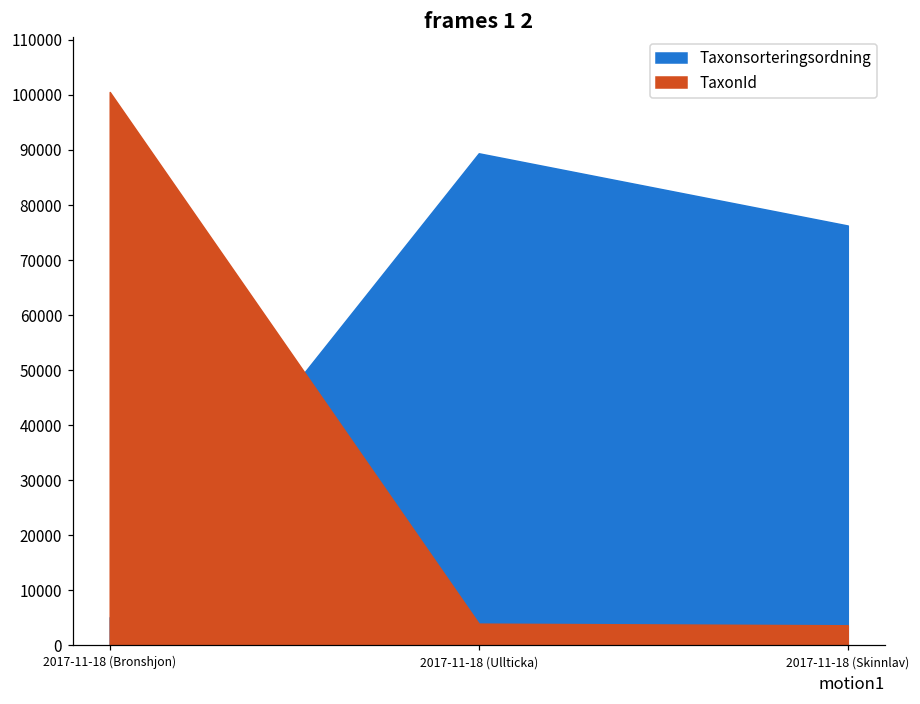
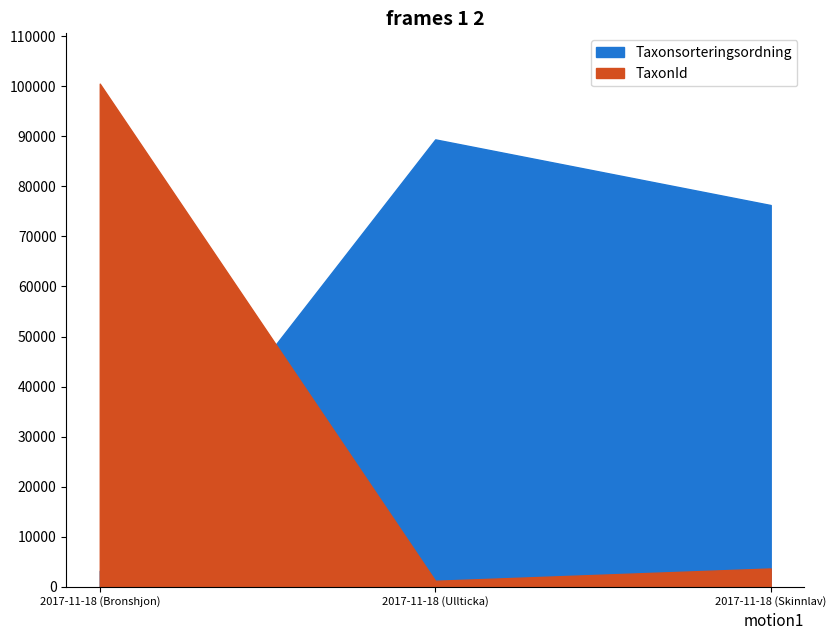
  {
    "Taxonsorteringsordning": {
-     "2017-11-18 (Bronshjon)": 5000,
+     "2017-11-18 (Bronshjon)": 3000,
      "2017-11-18 (Ullticka)": 89000,
      "2017-11-18 (Skinnlav)": 76000
    },
    "TaxonId": {
      "2017-11-18 (Bronshjon)": 101000,
-     "2017-11-18 (Ullticka)": 4000,
+     "2017-11-18 (Ullticka)": 1000,
      "2017-11-18 (Skinnlav)": 4000
    }
  }
